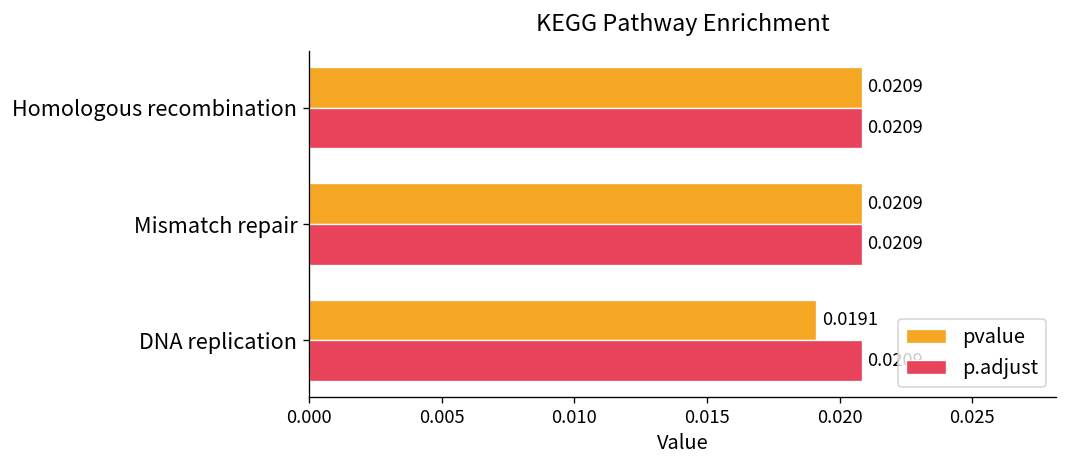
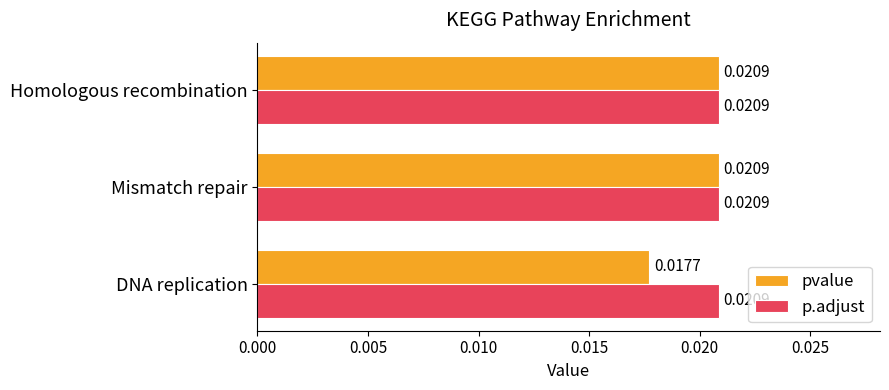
  {
    "pvalue": {
      "Homologous recombination": 0.0209,
      "Mismatch repair": 0.0209,
-     "DNA replication": 0.0191
+     "DNA replication": 0.0177
    },
    "p.adjust": {
      "Homologous recombination": 0.0209,
      "Mismatch repair": 0.0209
    }
  }
